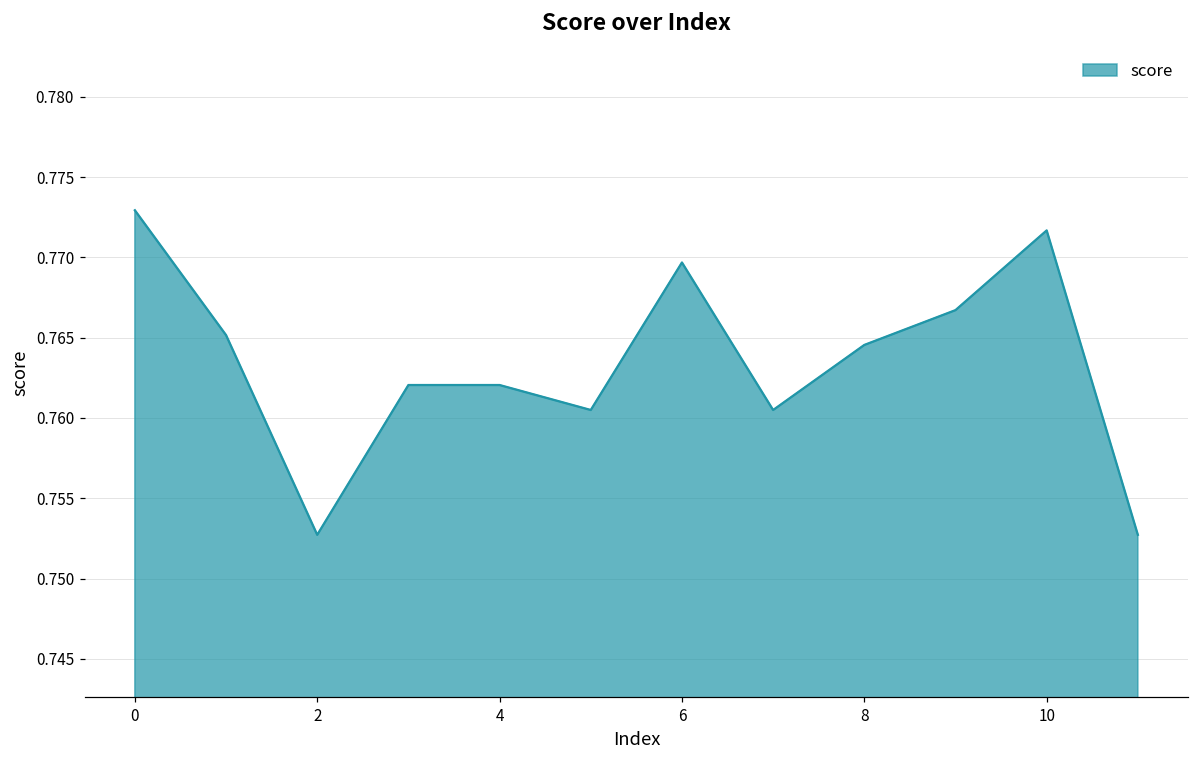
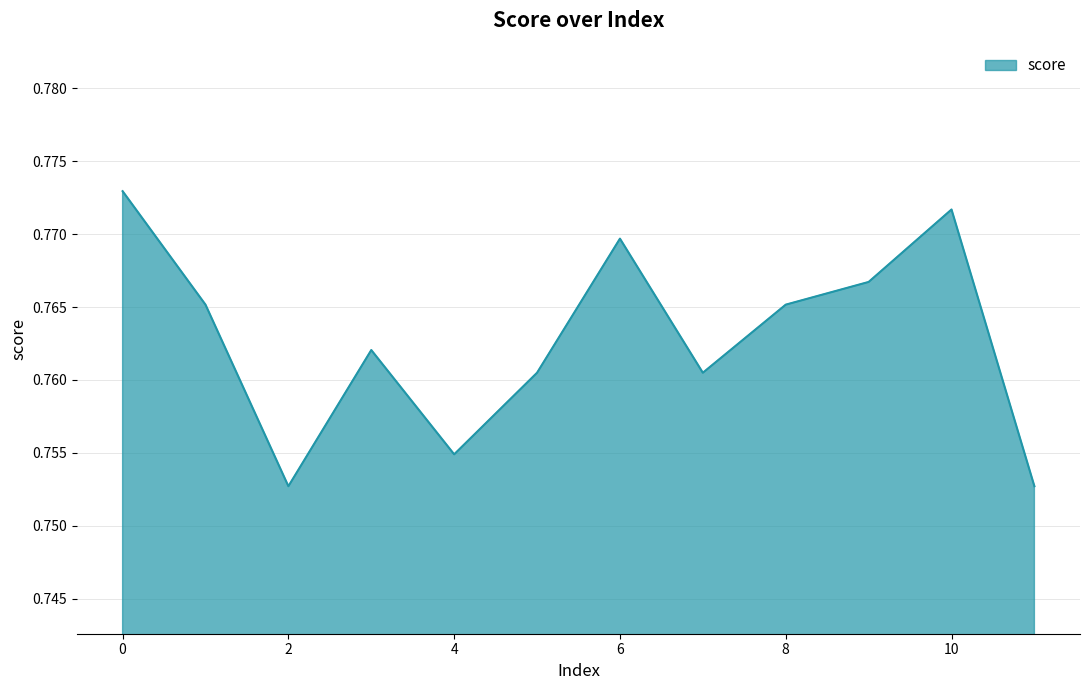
  {
    "0": 0.7729,
    "2": 0.7527,
-   "4": 0.7621,
+   "4": 0.7549,
    "6": 0.7697,
-   "8": 0.7645,
+   "8": 0.7652,
    "10": 0.7717
  }
